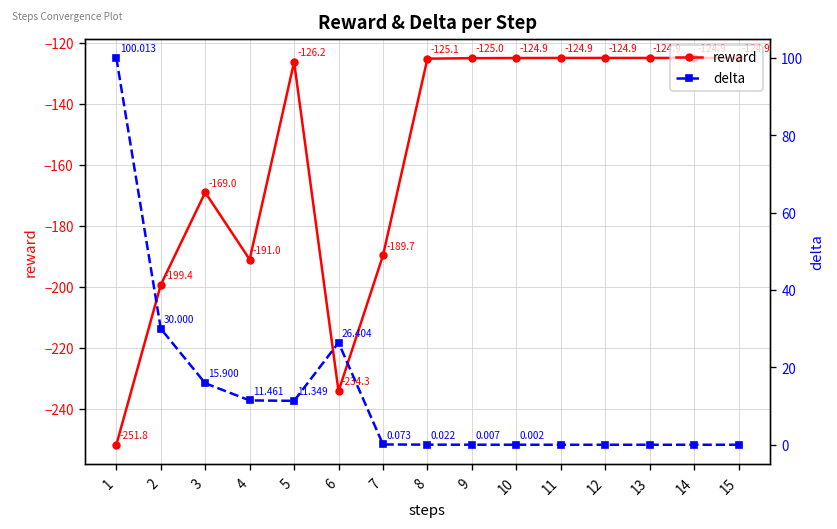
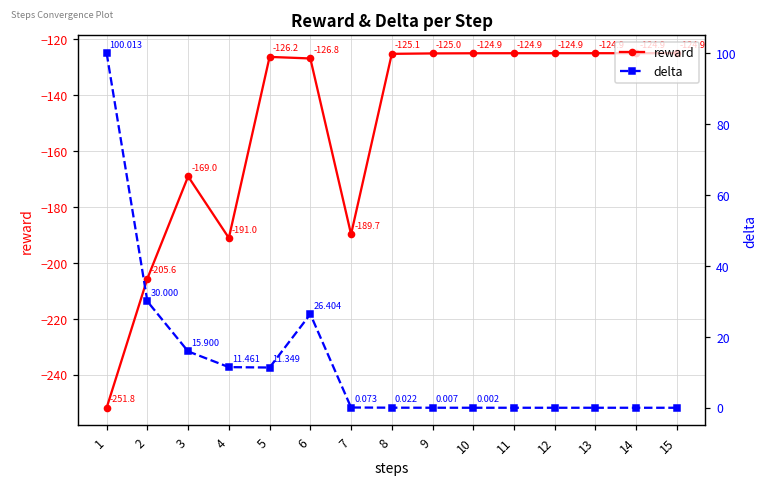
  {
    "reward": {
      "1": -251.8,
-     "2": -199.4,
+     "2": -205.6,
      "3": -169.0,
      "4": -191.0,
      "5": -126.2,
-     "6": -234.3,
+     "6": -126.8,
      "7": -189.7,
      "8": -125.1,
      "9": -125.0,
      "10": -124.9,
      "11": -124.9,
      "12": -124.9
    },
    "delta": {
      "1": 100.013,
      "2": 30.000,
      "3": 15.900,
      "4": 11.461,
      "5": 11.349,
      "6": 26.404,
      "7": 0.073,
      "8": 0.022,
      "9": 0.007,
      "10": 0.002
    }
  }
